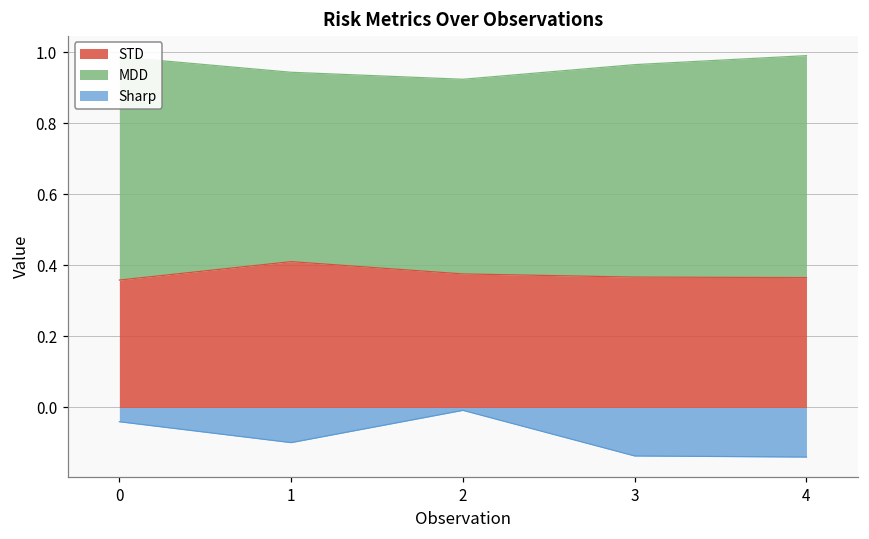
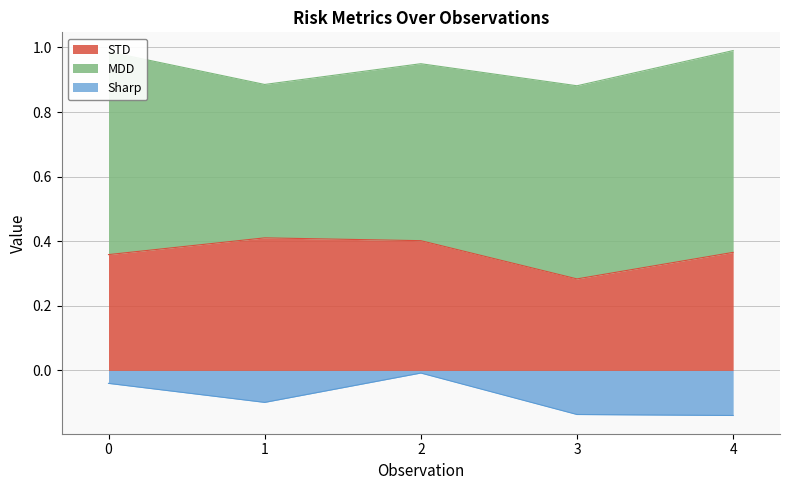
  {
    "STD": {
      "0": 0.36,
      "1": 0.41,
-     "2": 0.38,
-     "3": 0.37,
+     "2": 0.40,
+     "3": 0.28,
      "4": 0.37
    },
    "MDD": {
-     "1": 0.53,
+     "1": 0.47,
      "2": 0.55,
      "3": 0.60,
      "4": 0.62
    }
  }
